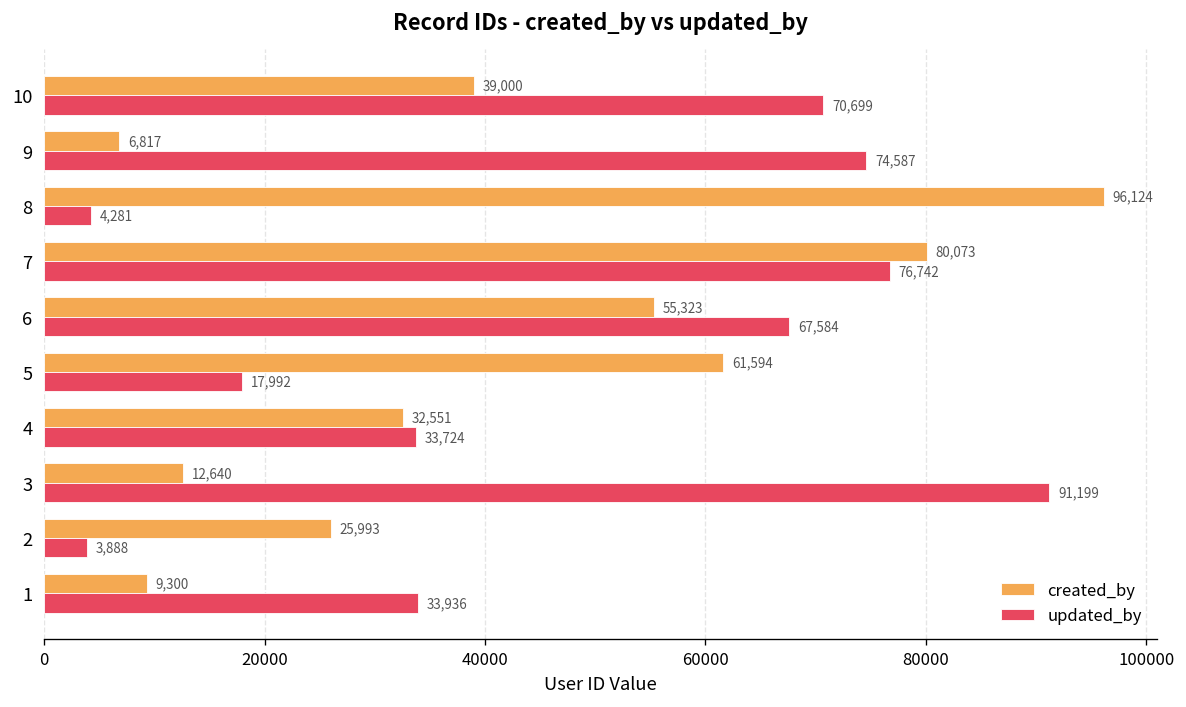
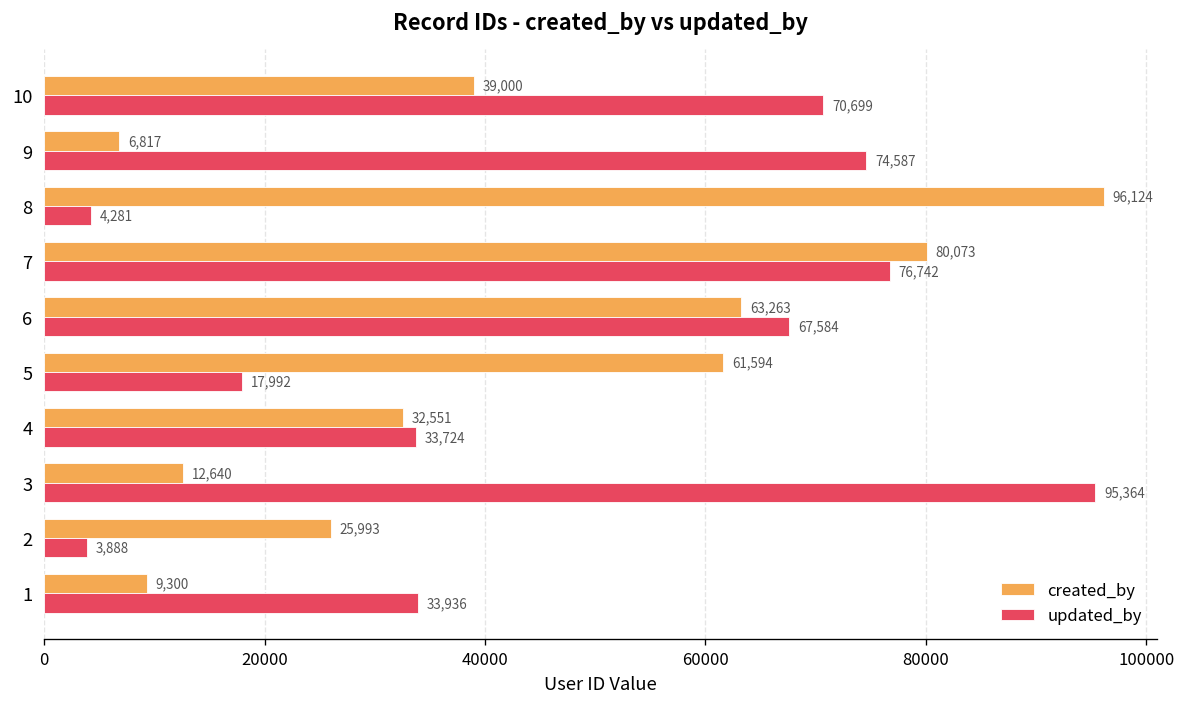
  {
    "created_by": {
      "10": "39,000",
      "9": "6,817",
      "8": "96,124",
      "7": "80,073",
-     "6": "55,323",
+     "6": "63,263",
      "5": "61,594",
      "4": "32,551",
      "3": "12,640",
      "2": "25,993",
      "1": "9,300"
    },
    "updated_by": {
      "10": "70,699",
      "9": "74,587",
      "8": "4,281",
      "7": "76,742",
      "6": "67,584",
      "5": "17,992",
      "4": "33,724",
-     "3": "91,199",
+     "3": "95,364",
      "2": "3,888",
      "1": "33,936"
    }
  }
